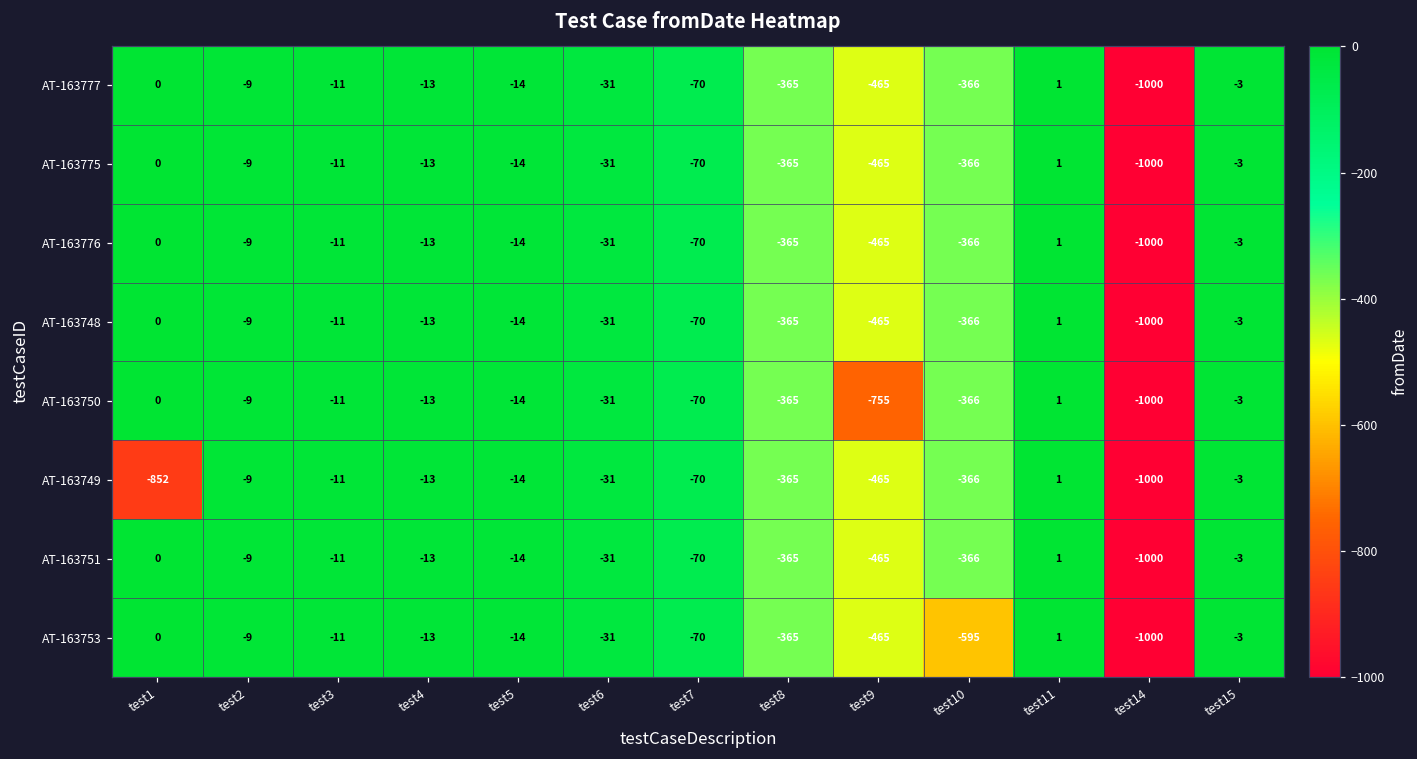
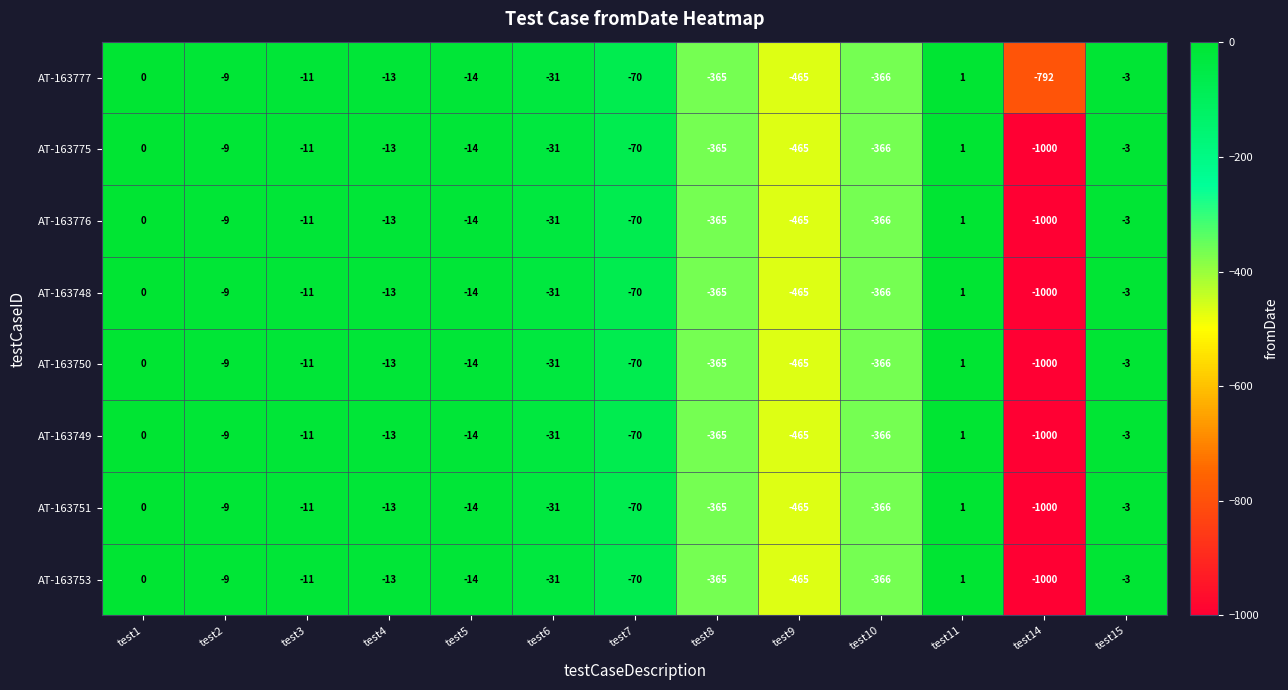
  {
    "AT-163777": {
      "test1": 0,
      "test2": -9,
      "test3": -11,
      "test4": -13,
      "test5": -14,
      "test6": -31,
      "test7": -70,
      "test8": -365,
      "test9": -465,
      "test10": -366,
      "test11": 1,
-     "test14": -1000,
+     "test14": -792,
      "test15": -3
    },
    "AT-163775": {
      "test1": 0,
      "test2": -9,
      "test3": -11,
      "test4": -13,
      "test5": -14,
      "test6": -31,
      "test7": -70,
      "test8": -365,
      "test9": -465,
      "test10": -366,
      "test11": 1,
      "test14": -1000,
      "test15": -3
    },
    "AT-163776": {
      "test1": 0,
      "test2": -9,
      "test3": -11,
      "test4": -13,
      "test5": -14,
      "test6": -31,
      "test7": -70,
      "test8": -365,
      "test9": -465,
      "test10": -366,
      "test11": 1,
      "test14": -1000,
      "test15": -3
    },
    "AT-163748": {
      "test1": 0,
      "test2": -9,
      "test3": -11,
      "test4": -13,
      "test5": -14,
      "test6": -31,
      "test7": -70,
      "test8": -365,
      "test9": -465,
      "test10": -366,
      "test11": 1,
      "test14": -1000,
      "test15": -3
    },
    "AT-163750": {
      "test1": 0,
      "test2": -9,
      "test3": -11,
      "test4": -13,
      "test5": -14,
      "test6": -31,
      "test7": -70,
      "test8": -365,
-     "test9": -755,
+     "test9": -465,
      "test10": -366,
      "test11": 1,
      "test14": -1000,
      "test15": -3
    },
    "AT-163749": {
-     "test1": -852,
+     "test1": 0,
      "test2": -9,
      "test3": -11,
      "test4": -13,
      "test5": -14,
      "test6": -31,
      "test7": -70,
      "test8": -365,
      "test9": -465,
      "test10": -366,
      "test11": 1,
      "test14": -1000,
      "test15": -3
    },
    "AT-163751": {
      "test1": 0,
      "test2": -9,
      "test3": -11,
      "test4": -13,
      "test5": -14,
      "test6": -31,
      "test7": -70,
      "test8": -365,
      "test9": -465,
      "test10": -366,
      "test11": 1,
      "test14": -1000,
      "test15": -3
    },
    "AT-163753": {
      "test1": 0,
      "test2": -9,
      "test3": -11,
      "test4": -13,
      "test5": -14,
      "test6": -31,
      "test7": -70,
      "test8": -365,
      "test9": -465,
-     "test10": -595,
+     "test10": -366,
      "test11": 1,
      "test14": -1000,
      "test15": -3
    }
  }
